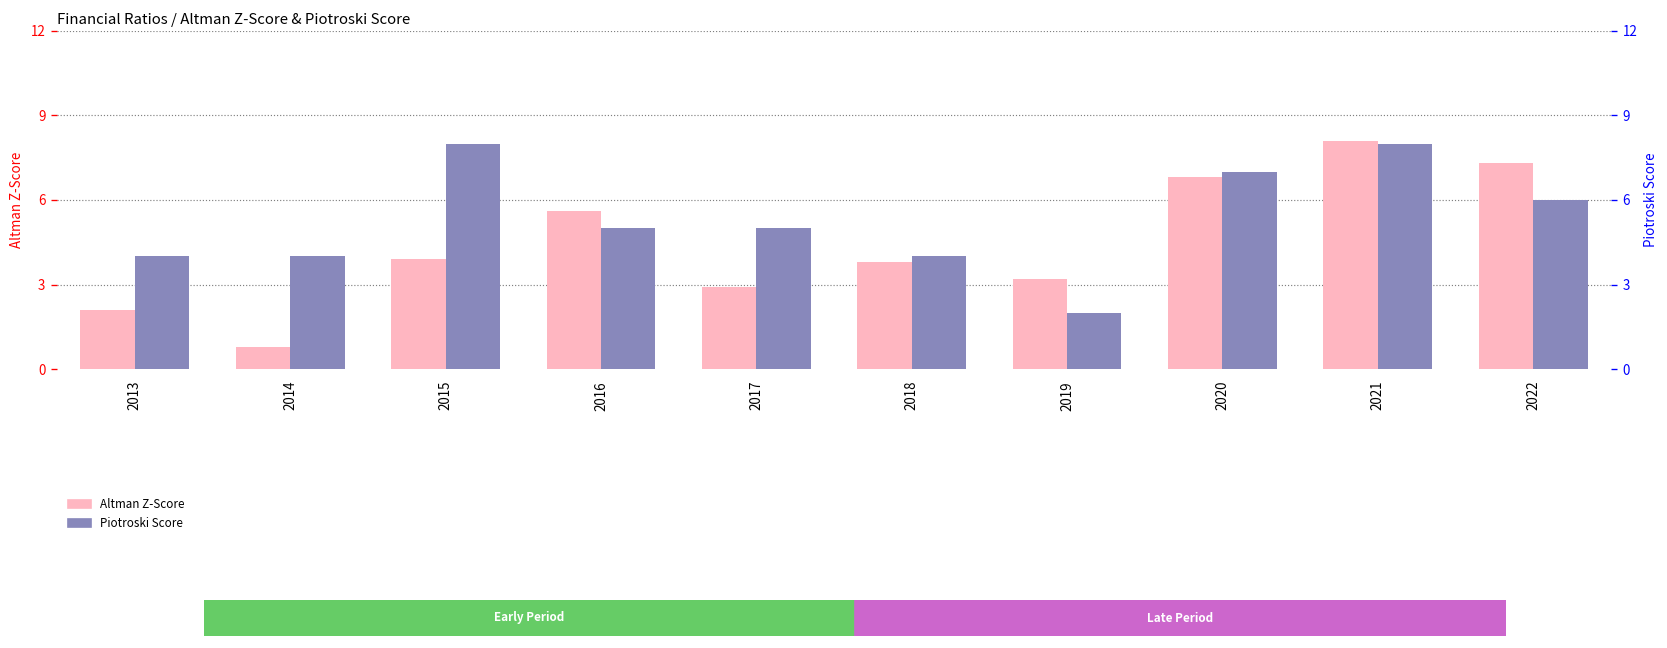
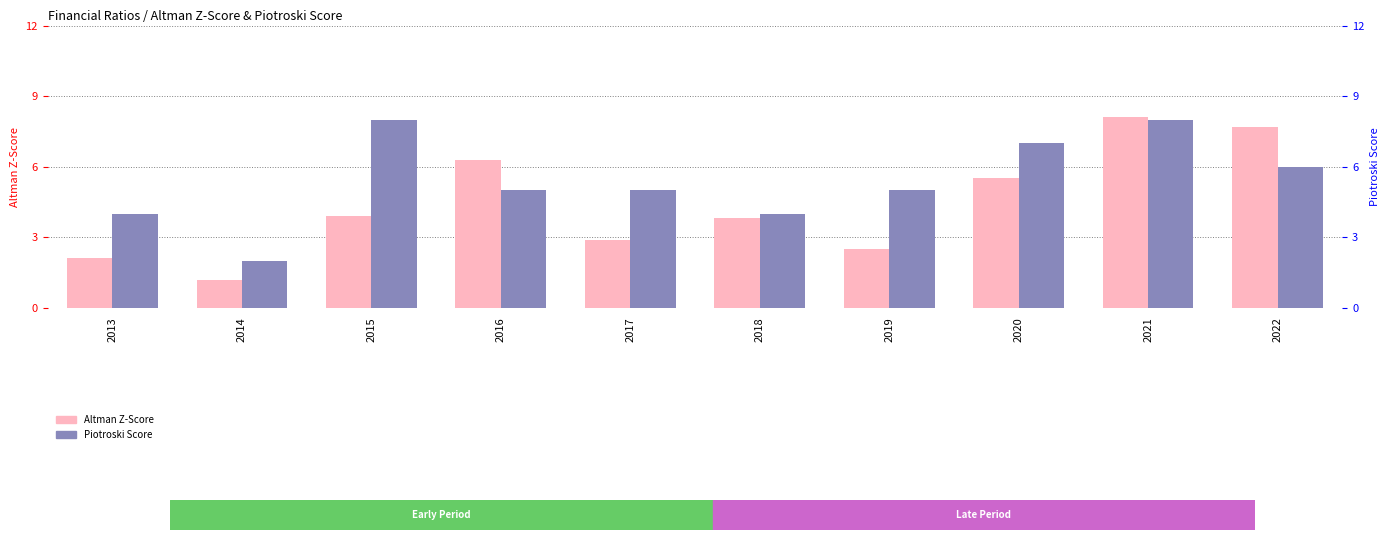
  {
    "Altman Z-Score": {
      "2013": 2.1,
-     "2014": 0.8,
+     "2014": 1.2,
      "2015": 3.9,
-     "2016": 5.6,
+     "2016": 6.3,
      "2017": 2.9,
      "2018": 3.8,
-     "2019": 3.2,
-     "2020": 6.8,
+     "2019": 2.5,
+     "2020": 5.5,
      "2021": 8.1,
-     "2022": 7.3
+     "2022": 7.7
    },
    "Piotroski Score": {
      "2013": 4,
-     "2014": 4,
+     "2014": 2,
      "2015": 8,
      "2016": 5,
      "2017": 5,
      "2018": 4,
-     "2019": 2,
+     "2019": 5,
      "2020": 7,
      "2021": 8,
      "2022": 6
    }
  }
